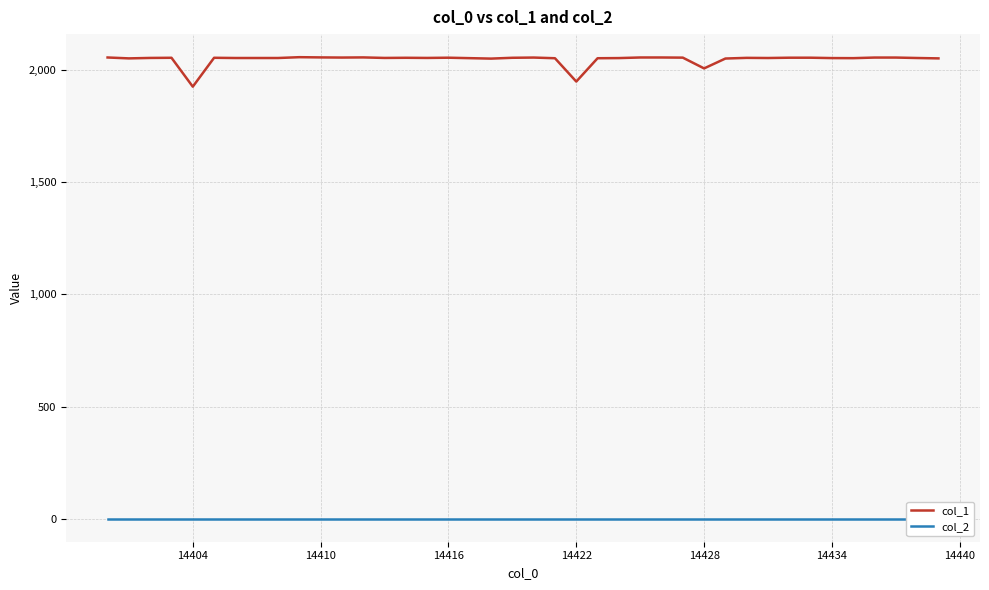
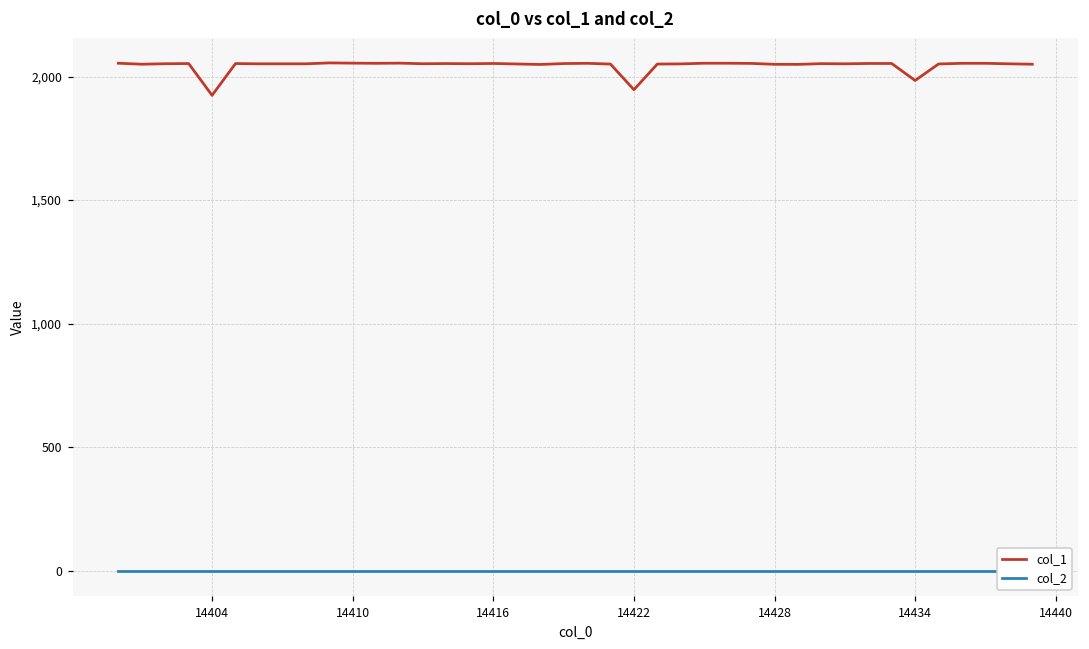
  {
    "col_1": {
      "14404": "1,920",
      "14410": "2,050",
      "14416": "2,050",
      "14422": "1,950",
-     "14428": "2,010",
-     "14434": "2,050"
+     "14428": "2,050",
+     "14434": "1,980"
    },
    "col_2": {
      "14404": "0",
      "14410": "0",
      "14416": "0",
      "14422": "0",
      "14428": "0",
      "14434": "0"
    }
  }
